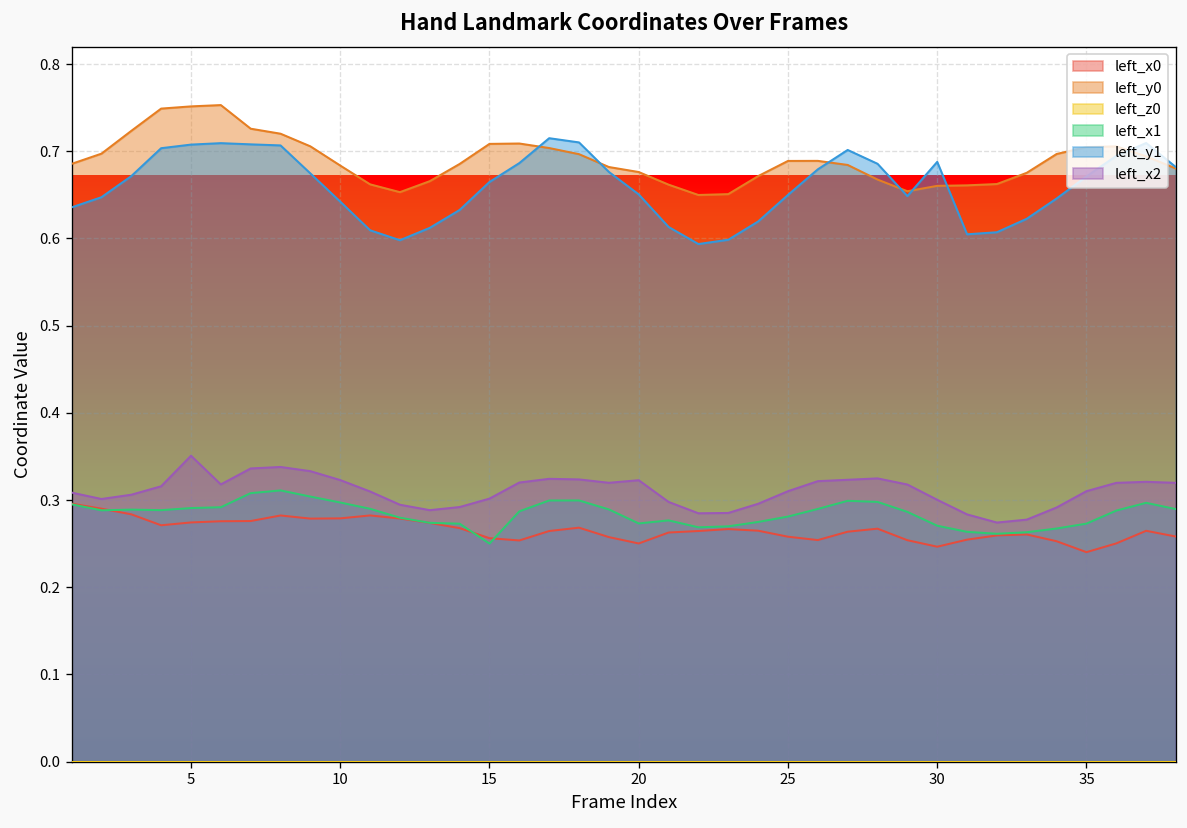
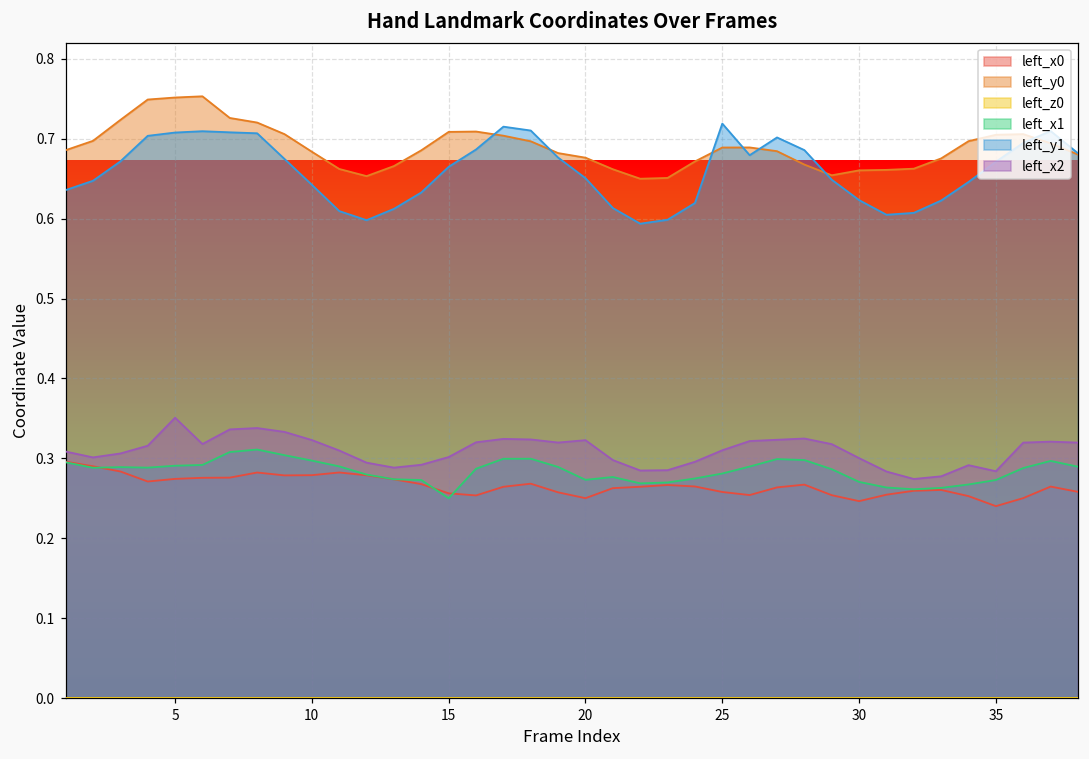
  {
    "left_x1": {
      "5": 0.29,
      "10": 0.30,
      "15": 0.25,
      "20": 0.27,
      "25": 0.28,
      "30": 0.27,
      "35": 0.27
    },
    "left_y1": {
      "5": 0.71,
      "10": 0.64,
      "15": 0.66,
      "20": 0.65,
-     "25": 0.65,
-     "30": 0.69
+     "25": 0.72,
+     "30": 0.62
    },
    "left_x2": {
      "5": 0.35,
      "10": 0.32,
      "15": 0.30,
      "20": 0.32,
      "25": 0.31,
      "30": 0.30,
-     "35": 0.31
+     "35": 0.28
    }
  }
